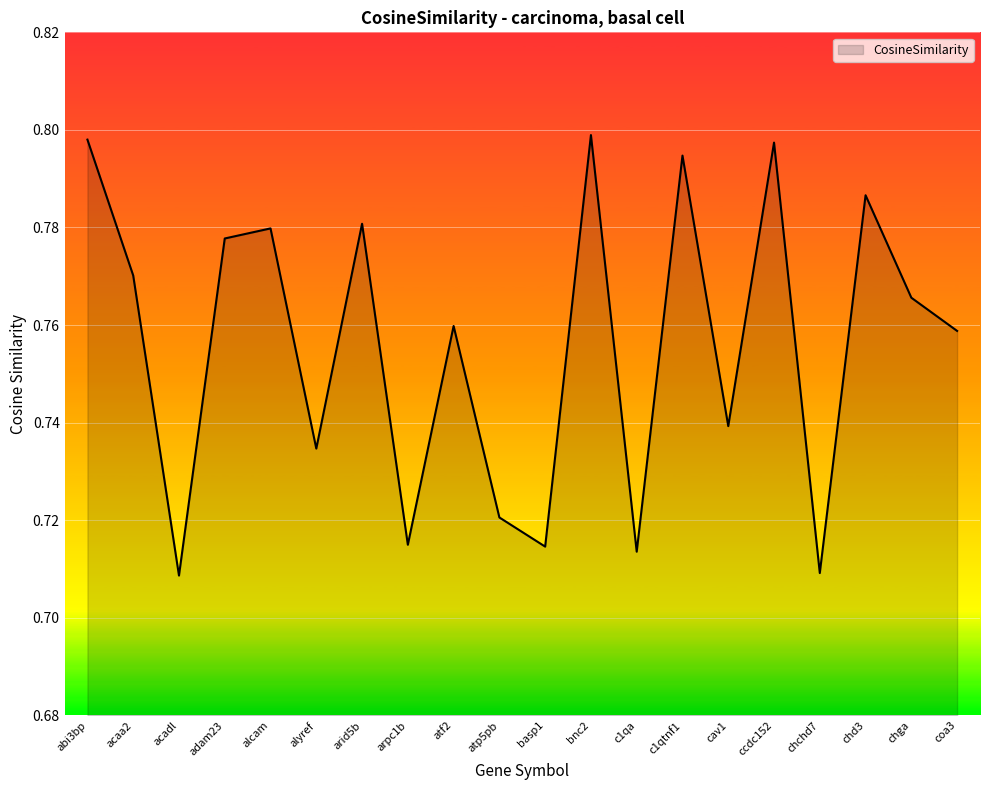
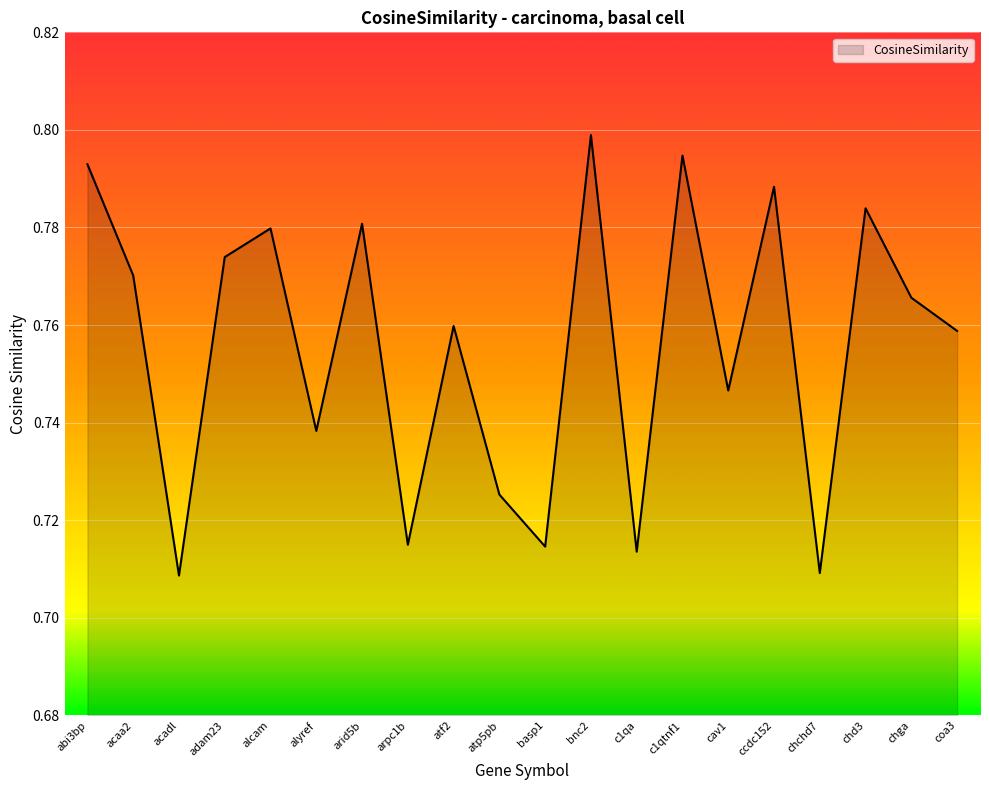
  {
-   "abi3bp": 0.798,
+   "abi3bp": 0.793,
    "acaa2": 0.770,
    "acadl": 0.709,
-   "adam23": 0.778,
+   "adam23": 0.774,
    "alcam": 0.780,
-   "alyref": 0.735,
+   "alyref": 0.738,
    "arid5b": 0.781,
    "arpc1b": 0.715,
    "atf2": 0.760,
-   "atp5pb": 0.721,
+   "atp5pb": 0.725,
    "basp1": 0.715,
    "bnc2": 0.799,
    "c1qa": 0.714,
    "c1qtnf1": 0.795,
-   "cav1": 0.739,
-   "ccdc152": 0.797,
+   "cav1": 0.747,
+   "ccdc152": 0.788,
    "chchd7": 0.709,
-   "chd3": 0.787,
+   "chd3": 0.784,
    "chga": 0.766,
    "coa3": 0.759
  }
